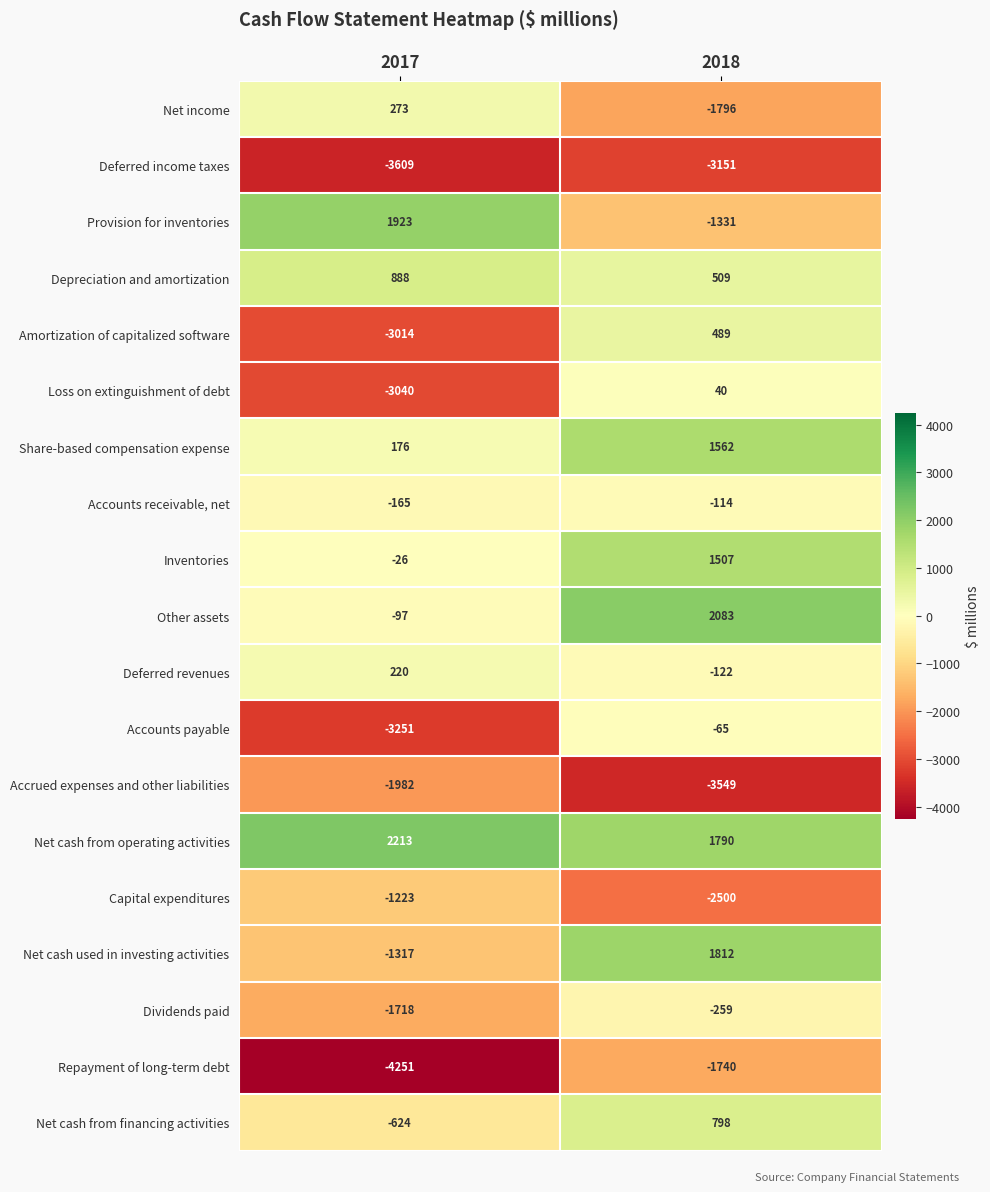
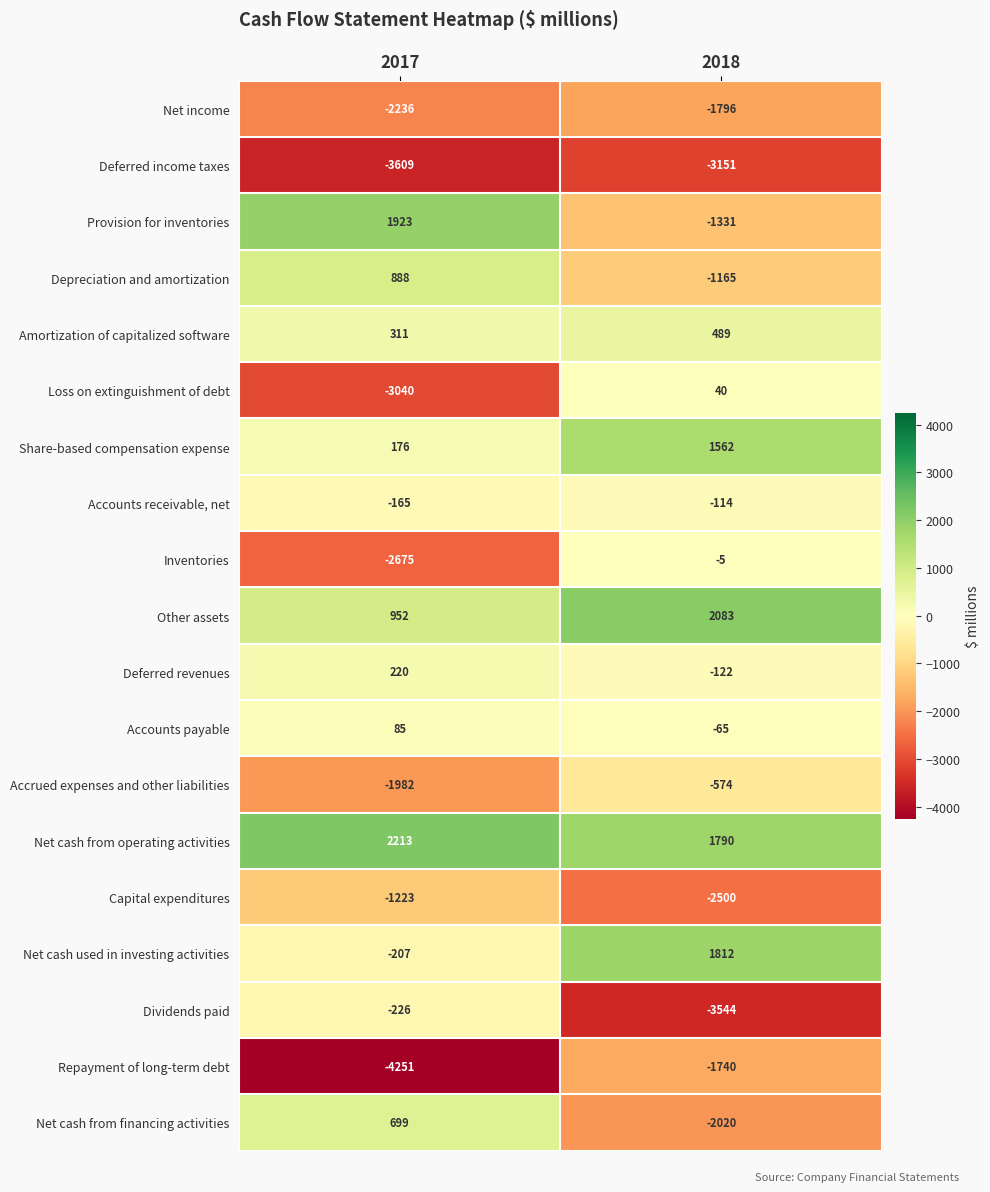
  {
    "Net income": {
-     "2017": 273,
+     "2017": -2236,
      "2018": -1796
    },
    "Deferred income taxes": {
      "2017": -3609,
      "2018": -3151
    },
    "Provision for inventories": {
      "2017": 1923,
      "2018": -1331
    },
    "Depreciation and amortization": {
      "2017": 888,
-     "2018": 509
+     "2018": -1165
    },
    "Amortization of capitalized software": {
-     "2017": -3014,
+     "2017": 311,
      "2018": 489
    },
    "Loss on extinguishment of debt": {
      "2017": -3040,
      "2018": 40
    },
    "Share-based compensation expense": {
      "2017": 176,
      "2018": 1562
    },
    "Accounts receivable, net": {
      "2017": -165,
      "2018": -114
    },
    "Inventories": {
-     "2017": -26,
-     "2018": 1507
+     "2017": -2675,
+     "2018": -5
    },
    "Other assets": {
-     "2017": -97,
+     "2017": 952,
      "2018": 2083
    },
    "Deferred revenues": {
      "2017": 220,
      "2018": -122
    },
    "Accounts payable": {
-     "2017": -3251,
+     "2017": 85,
      "2018": -65
    },
    "Accrued expenses and other liabilities": {
      "2017": -1982,
-     "2018": -3549
+     "2018": -574
    },
    "Net cash from operating activities": {
      "2017": 2213,
      "2018": 1790
    },
    "Capital expenditures": {
      "2017": -1223,
      "2018": -2500
    },
    "Net cash used in investing activities": {
-     "2017": -1317,
+     "2017": -207,
      "2018": 1812
    },
    "Dividends paid": {
-     "2017": -1718,
-     "2018": -259
+     "2017": -226,
+     "2018": -3544
    },
    "Repayment of long-term debt": {
      "2017": -4251,
      "2018": -1740
    },
    "Net cash from financing activities": {
-     "2017": -624,
-     "2018": 798
+     "2017": 699,
+     "2018": -2020
    }
  }
